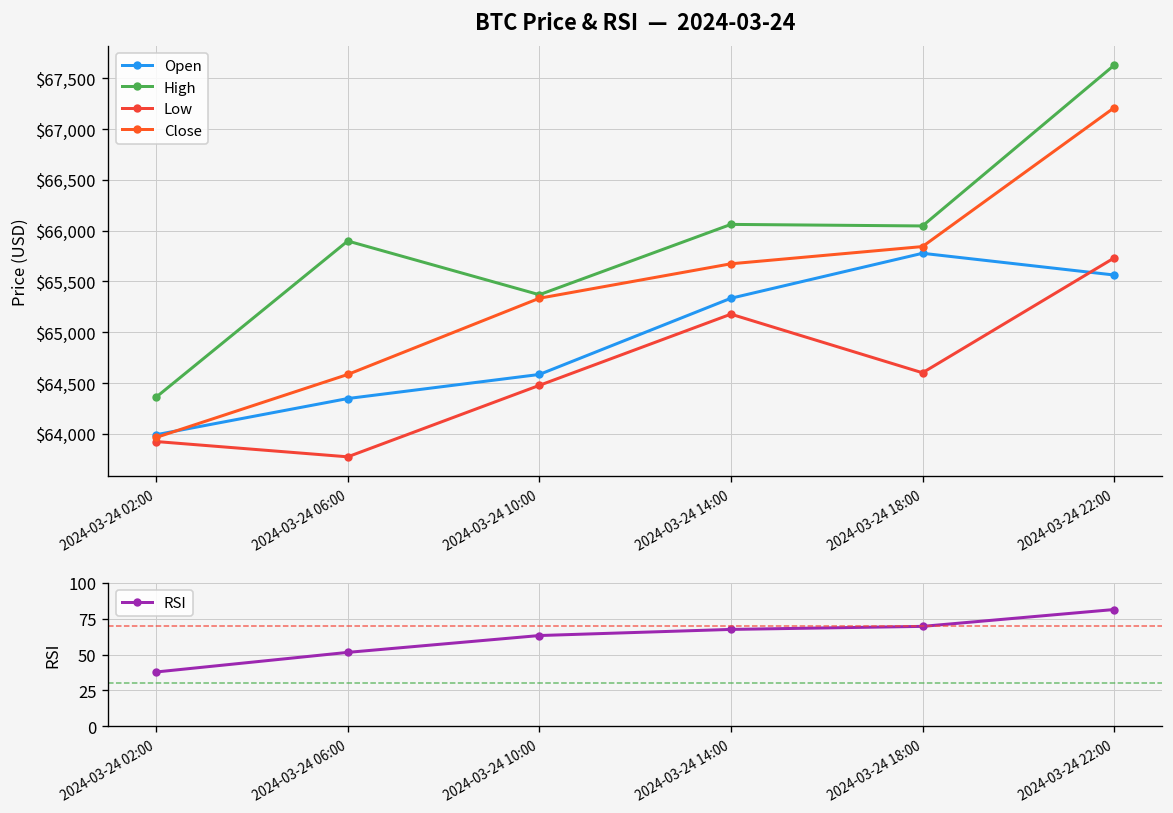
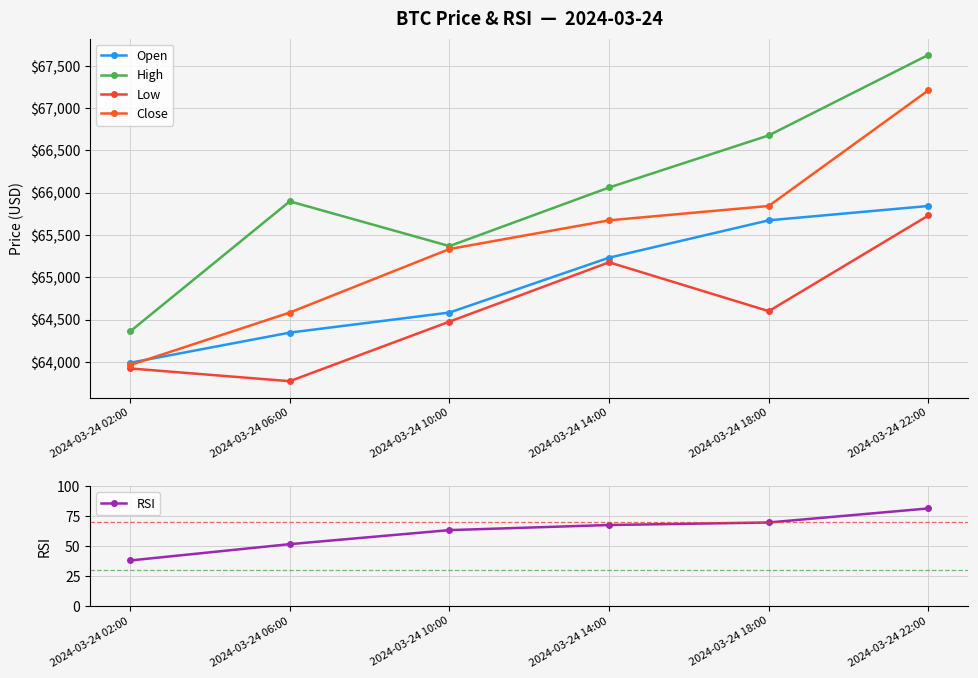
  {
    "BTC Price & RSI — 2024-03-24": {
      "Open": {
        "2024-03-24 06:00": "$64,300",
        "2024-03-24 10:00": "$64,600",
-       "2024-03-24 14:00": "$65,300",
-       "2024-03-24 18:00": "$65,800",
-       "2024-03-24 22:00": "$65,600"
+       "2024-03-24 14:00": "$65,200",
+       "2024-03-24 18:00": "$65,700",
+       "2024-03-24 22:00": "$65,800"
      },
      "High": {
        "2024-03-24 02:00": "$64,400",
        "2024-03-24 06:00": "$65,900",
        "2024-03-24 10:00": "$65,400",
        "2024-03-24 14:00": "$66,100",
-       "2024-03-24 18:00": "$66,000",
+       "2024-03-24 18:00": "$66,700",
        "2024-03-24 22:00": "$67,600"
      }
    }
  }
